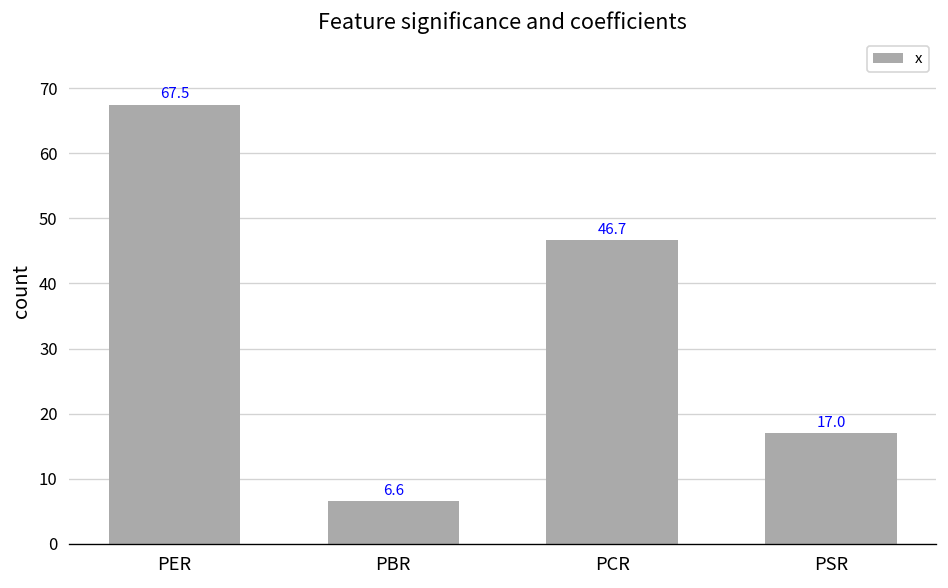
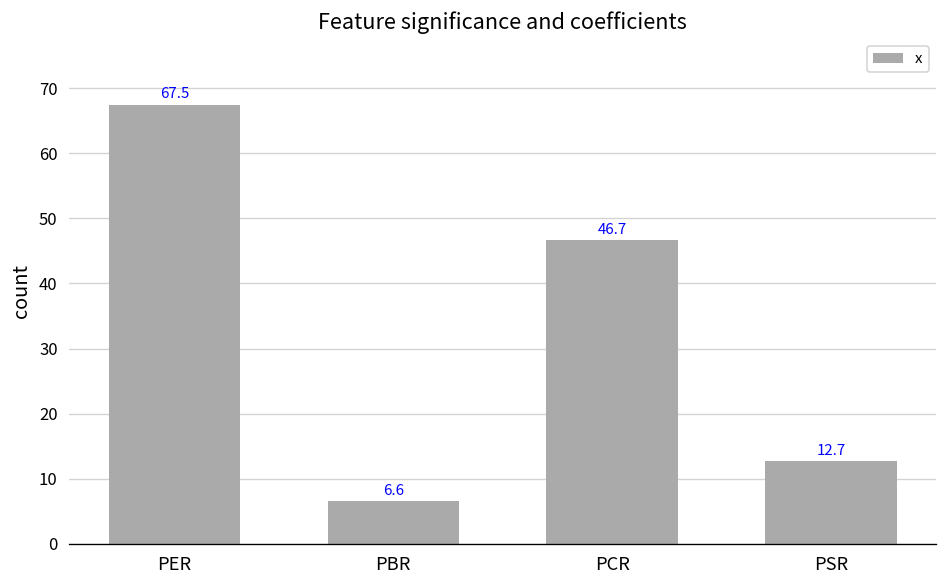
  {
    "PER": 67.5,
    "PBR": 6.6,
    "PCR": 46.7,
-   "PSR": 17.0
+   "PSR": 12.7
  }
